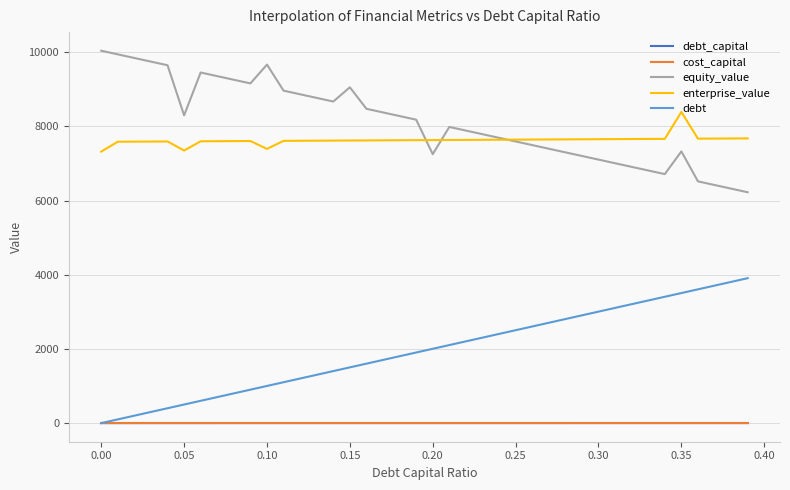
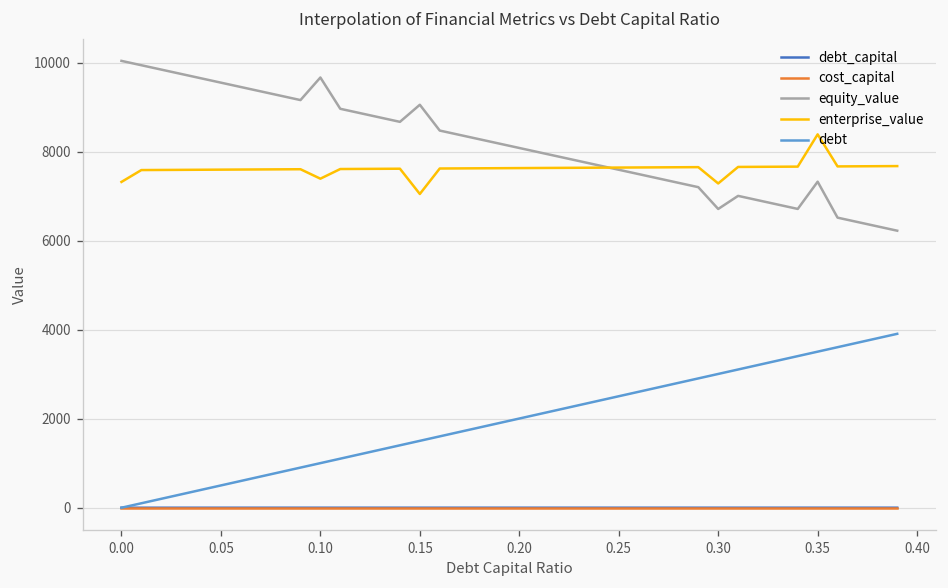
  {
    "cost_capital": {
      "0.05": 0,
      "0.10": 0,
      "0.15": 0,
      "0.20": 0,
      "0.25": 0,
      "0.30": 0,
      "0.35": 0
    },
    "equity_value": {
      "0.00": 10000,
-     "0.05": 8300,
+     "0.05": 9500,
      "0.10": 9700,
      "0.15": 9100,
-     "0.20": 7200,
-     "0.30": 7100,
+     "0.20": 8100,
+     "0.30": 6700,
      "0.35": 7300
    },
    "enterprise_value": {
      "0.00": 7300,
-     "0.05": 7300,
+     "0.05": 7600,
      "0.10": 7400,
-     "0.15": 7600,
+     "0.15": 7000,
      "0.20": 7600,
-     "0.30": 7700,
+     "0.30": 7300,
      "0.35": 8400
    },
    "debt": {
      "0.05": 500,
      "0.10": 1000,
      "0.15": 1500,
      "0.20": 2000,
      "0.25": 2500,
      "0.30": 3000,
      "0.35": 3500
    }
  }
